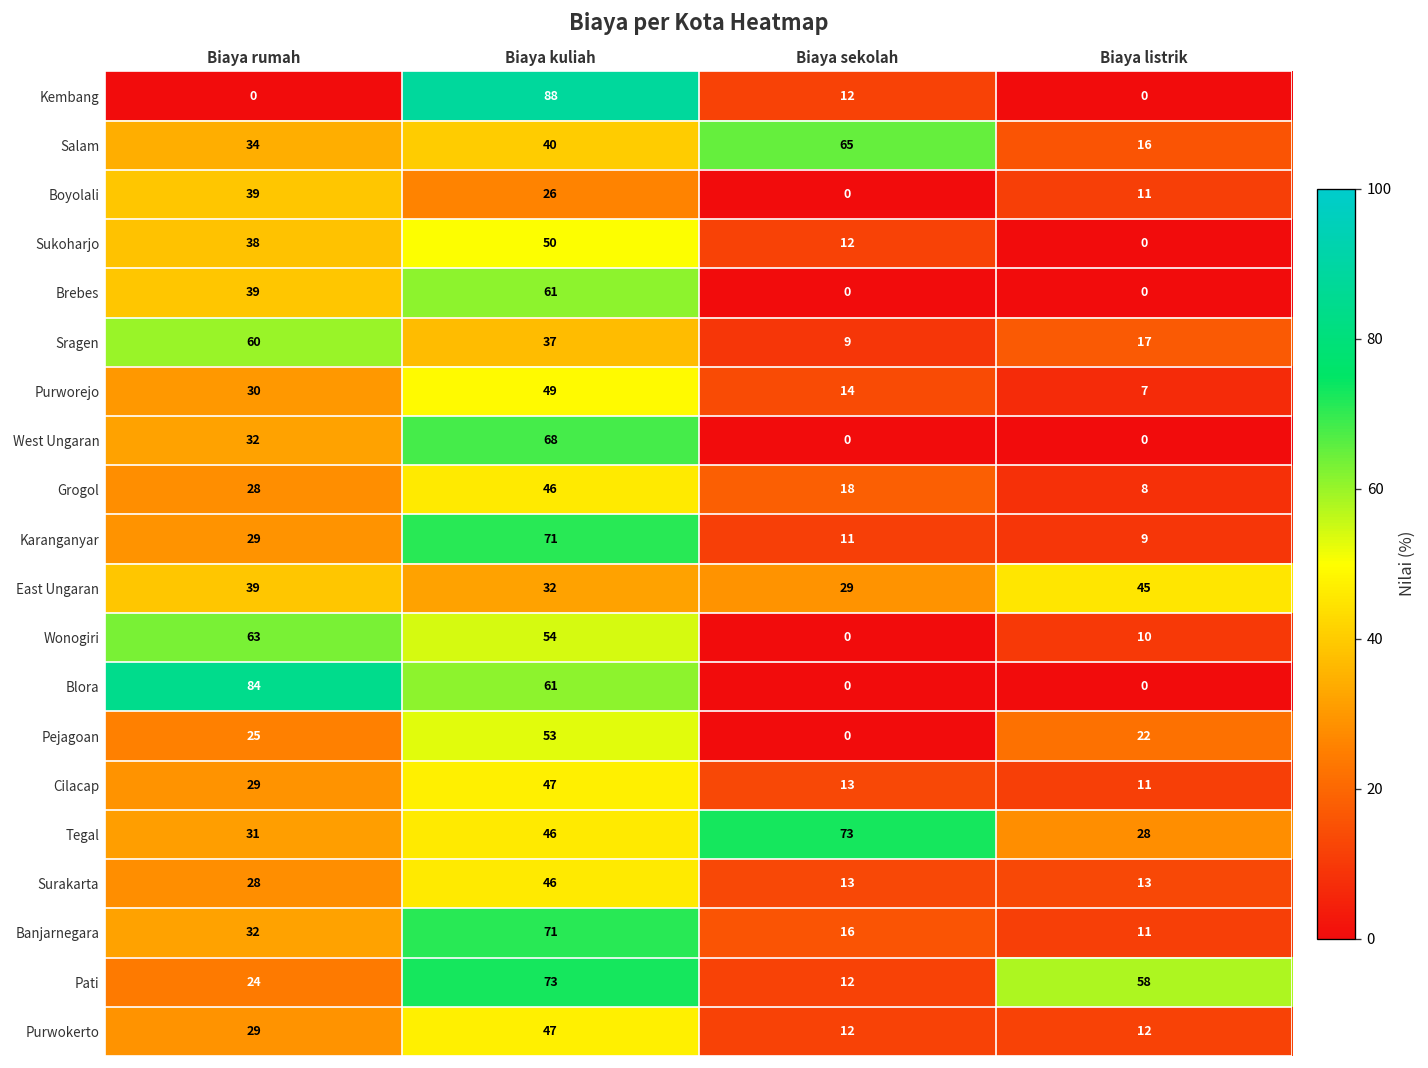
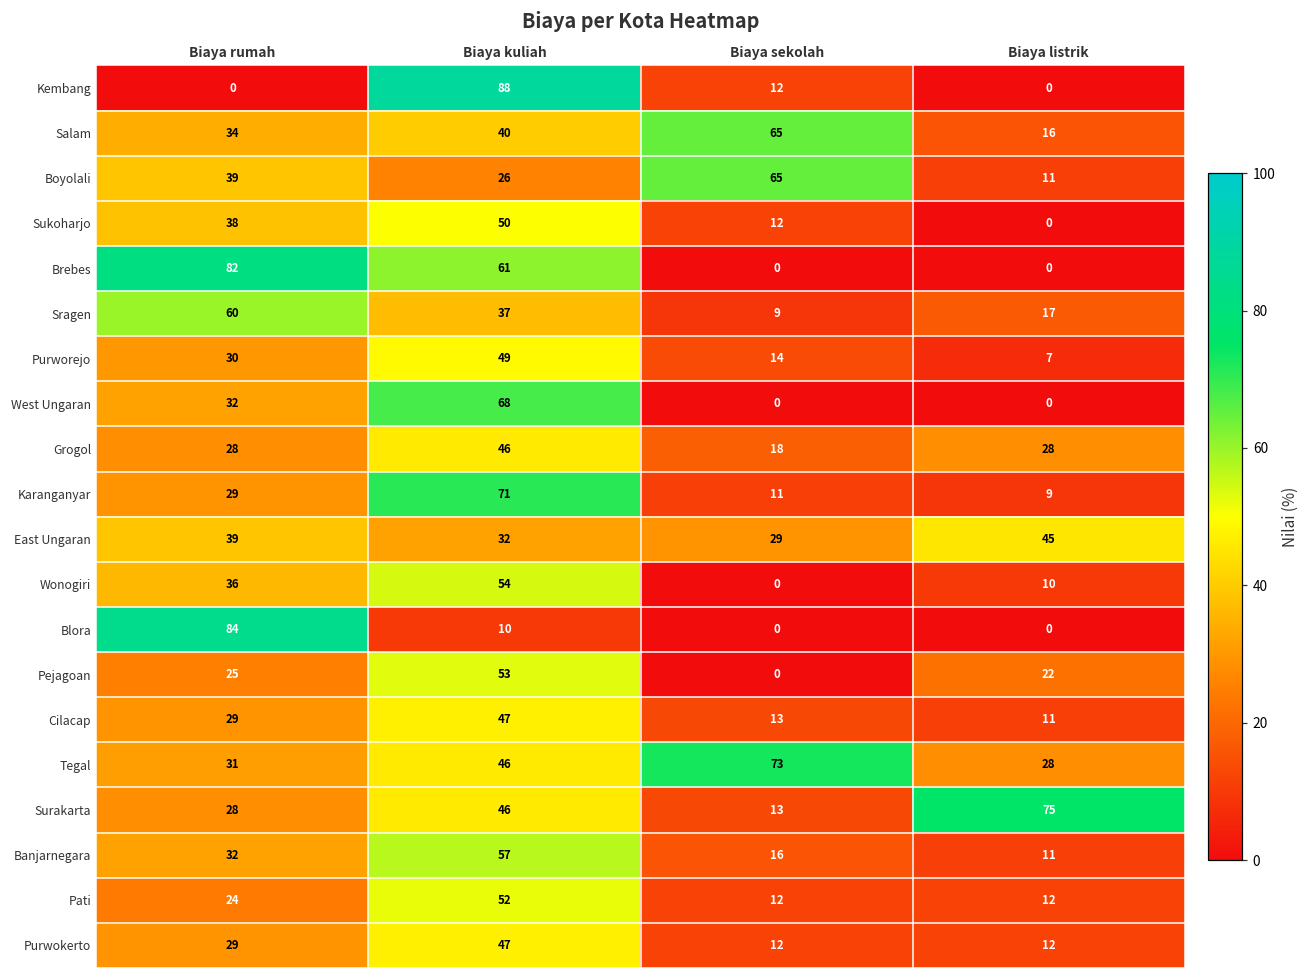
  {
    "Kembang": {
      "Biaya rumah": 0,
      "Biaya kuliah": 88,
      "Biaya sekolah": 12,
      "Biaya listrik": 0
    },
    "Salam": {
      "Biaya rumah": 34,
      "Biaya kuliah": 40,
      "Biaya sekolah": 65,
      "Biaya listrik": 16
    },
    "Boyolali": {
      "Biaya rumah": 39,
      "Biaya kuliah": 26,
-     "Biaya sekolah": 0,
+     "Biaya sekolah": 65,
      "Biaya listrik": 11
    },
    "Sukoharjo": {
      "Biaya rumah": 38,
      "Biaya kuliah": 50,
      "Biaya sekolah": 12,
      "Biaya listrik": 0
    },
    "Brebes": {
-     "Biaya rumah": 39,
+     "Biaya rumah": 82,
      "Biaya kuliah": 61,
      "Biaya sekolah": 0,
      "Biaya listrik": 0
    },
    "Sragen": {
      "Biaya rumah": 60,
      "Biaya kuliah": 37,
      "Biaya sekolah": 9,
      "Biaya listrik": 17
    },
    "Purworejo": {
      "Biaya rumah": 30,
      "Biaya kuliah": 49,
      "Biaya sekolah": 14,
      "Biaya listrik": 7
    },
    "West Ungaran": {
      "Biaya rumah": 32,
      "Biaya kuliah": 68,
      "Biaya sekolah": 0,
      "Biaya listrik": 0
    },
    "Grogol": {
      "Biaya rumah": 28,
      "Biaya kuliah": 46,
      "Biaya sekolah": 18,
-     "Biaya listrik": 8
+     "Biaya listrik": 28
    },
    "Karanganyar": {
      "Biaya rumah": 29,
      "Biaya kuliah": 71,
      "Biaya sekolah": 11,
      "Biaya listrik": 9
    },
    "East Ungaran": {
      "Biaya rumah": 39,
      "Biaya kuliah": 32,
      "Biaya sekolah": 29,
      "Biaya listrik": 45
    },
    "Wonogiri": {
-     "Biaya rumah": 63,
+     "Biaya rumah": 36,
      "Biaya kuliah": 54,
      "Biaya sekolah": 0,
      "Biaya listrik": 10
    },
    "Blora": {
      "Biaya rumah": 84,
-     "Biaya kuliah": 61,
+     "Biaya kuliah": 10,
      "Biaya sekolah": 0,
      "Biaya listrik": 0
    },
    "Pejagoan": {
      "Biaya rumah": 25,
      "Biaya kuliah": 53,
      "Biaya sekolah": 0,
      "Biaya listrik": 22
    },
    "Cilacap": {
      "Biaya rumah": 29,
      "Biaya kuliah": 47,
      "Biaya sekolah": 13,
      "Biaya listrik": 11
    },
    "Tegal": {
      "Biaya rumah": 31,
      "Biaya kuliah": 46,
      "Biaya sekolah": 73,
      "Biaya listrik": 28
    },
    "Surakarta": {
      "Biaya rumah": 28,
      "Biaya kuliah": 46,
      "Biaya sekolah": 13,
-     "Biaya listrik": 13
+     "Biaya listrik": 75
    },
    "Banjarnegara": {
      "Biaya rumah": 32,
-     "Biaya kuliah": 71,
+     "Biaya kuliah": 57,
      "Biaya sekolah": 16,
      "Biaya listrik": 11
    },
    "Pati": {
      "Biaya rumah": 24,
-     "Biaya kuliah": 73,
+     "Biaya kuliah": 52,
      "Biaya sekolah": 12,
-     "Biaya listrik": 58
+     "Biaya listrik": 12
    },
    "Purwokerto": {
      "Biaya rumah": 29,
      "Biaya kuliah": 47,
      "Biaya sekolah": 12,
      "Biaya listrik": 12
    }
  }
